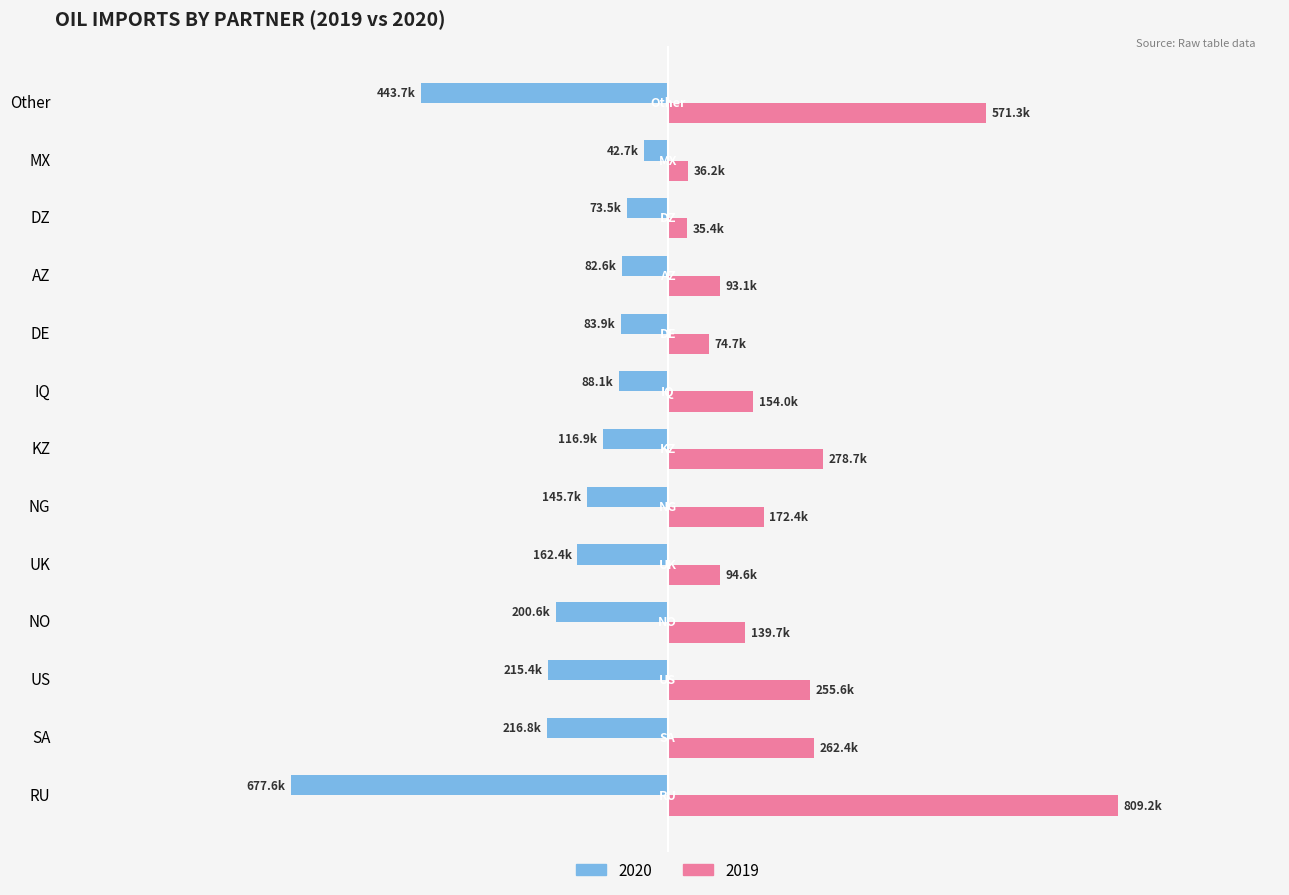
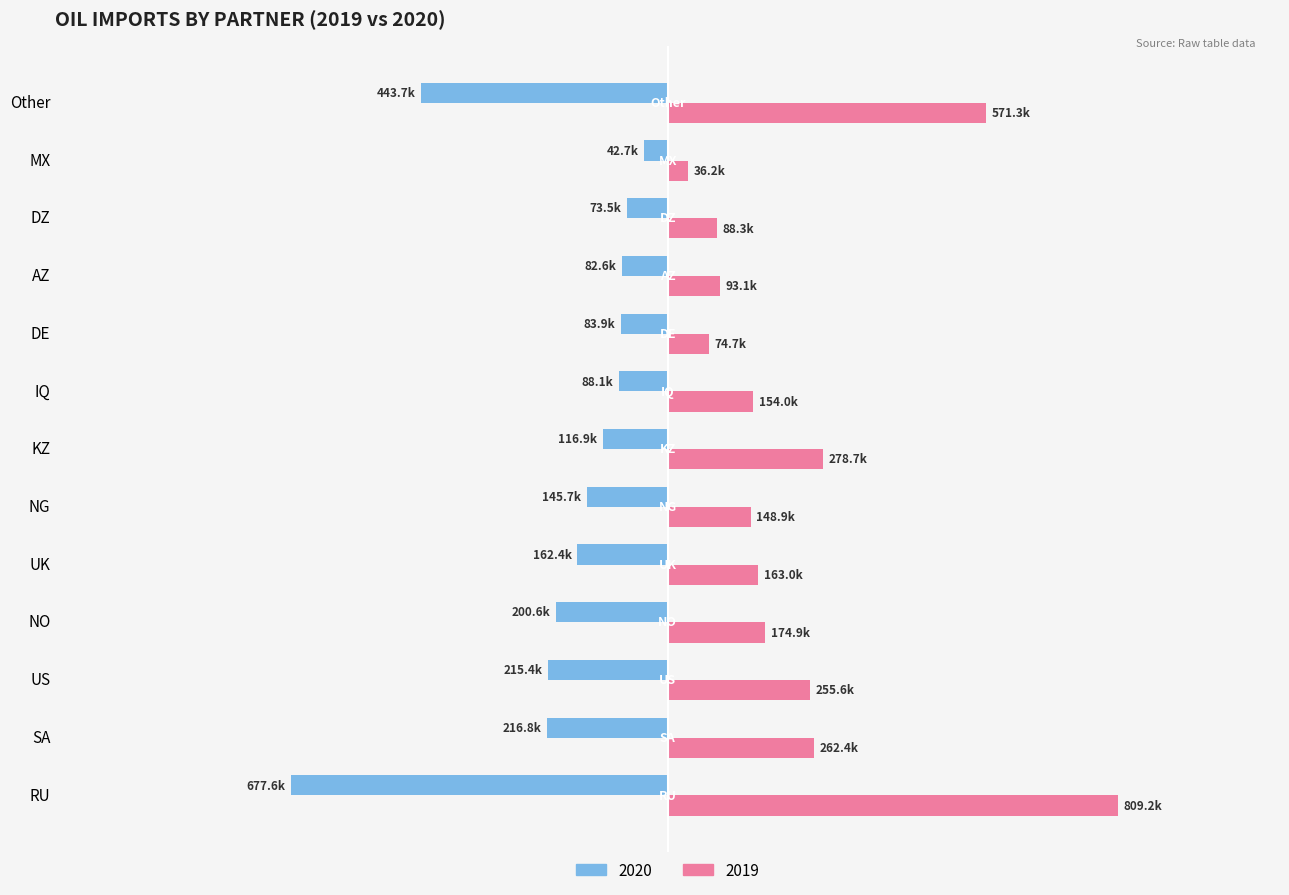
  {
    "2019": {
      "Other": "571.3k",
      "MX": "36.2k",
-     "DZ": "35.4k",
+     "DZ": "88.3k",
      "AZ": "93.1k",
      "DE": "74.7k",
      "IQ": "154.0k",
      "KZ": "278.7k",
-     "NG": "172.4k",
-     "UK": "94.6k",
-     "NO": "139.7k",
+     "NG": "148.9k",
+     "UK": "163.0k",
+     "NO": "174.9k",
      "US": "255.6k",
      "SA": "262.4k",
      "RU": "809.2k"
    }
  }
